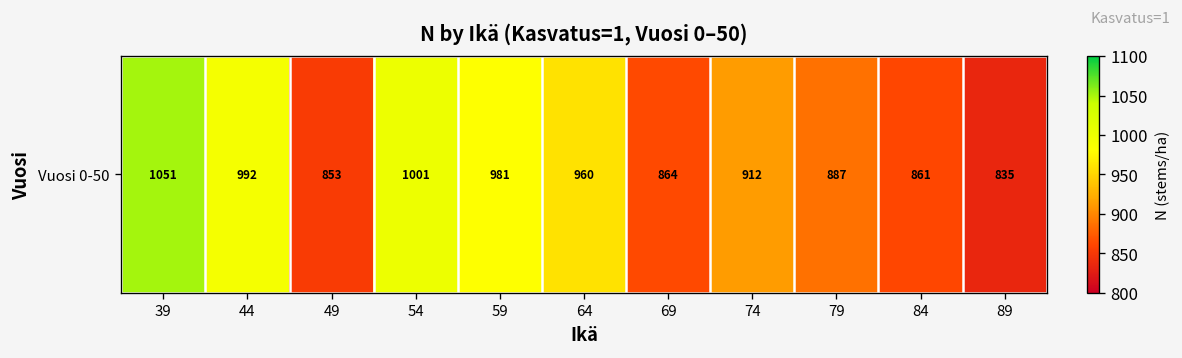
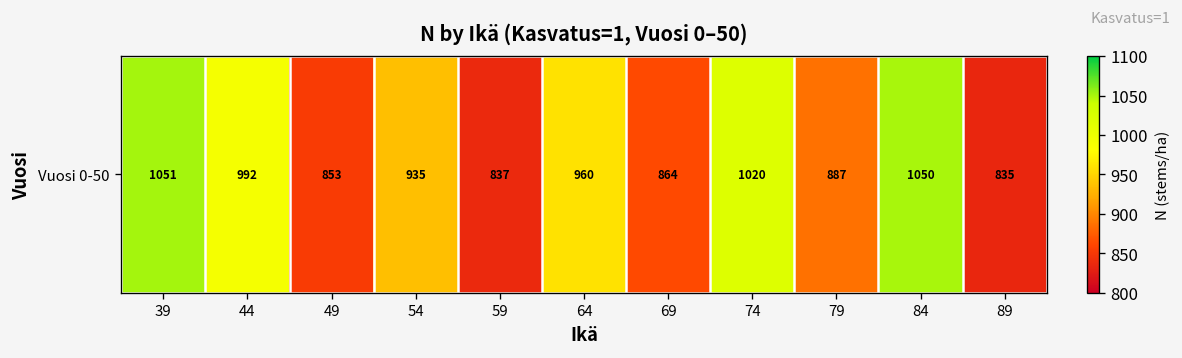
  {
    "Vuosi 0-50": {
      "39": 1051,
      "44": 992,
      "49": 853,
-     "54": 1001,
-     "59": 981,
+     "54": 935,
+     "59": 837,
      "64": 960,
      "69": 864,
-     "74": 912,
+     "74": 1020,
      "79": 887,
-     "84": 861,
+     "84": 1050,
      "89": 835
    }
  }
